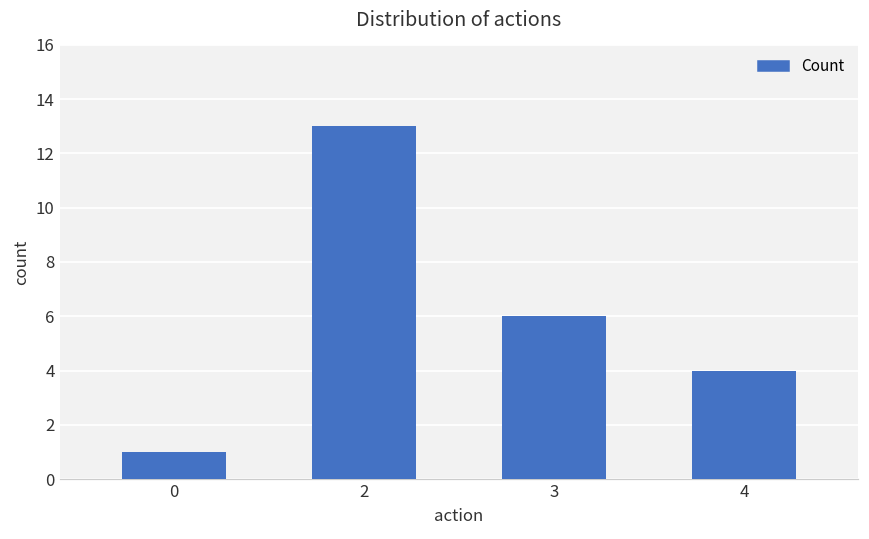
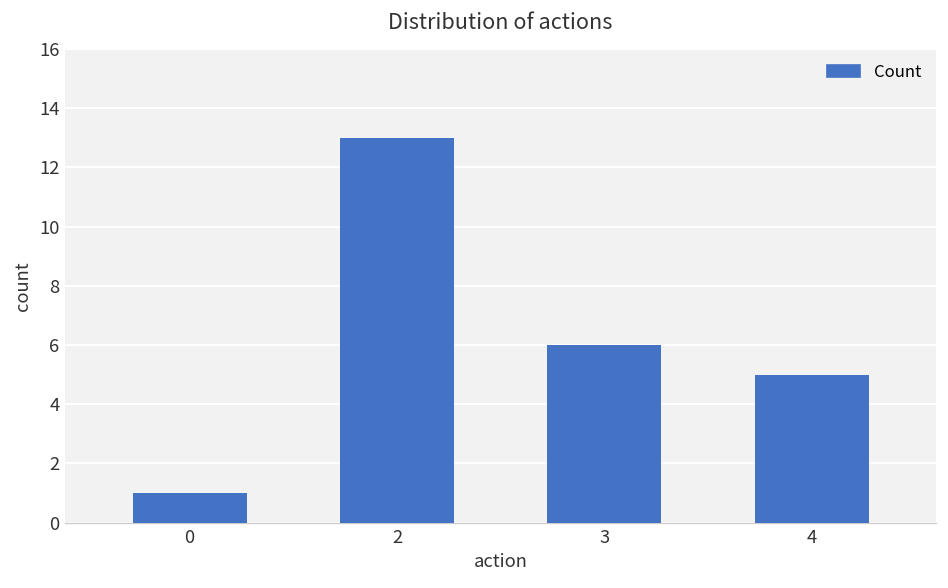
  {
    "0": 1,
    "2": 13,
    "3": 6,
-   "4": 4
+   "4": 5
  }
